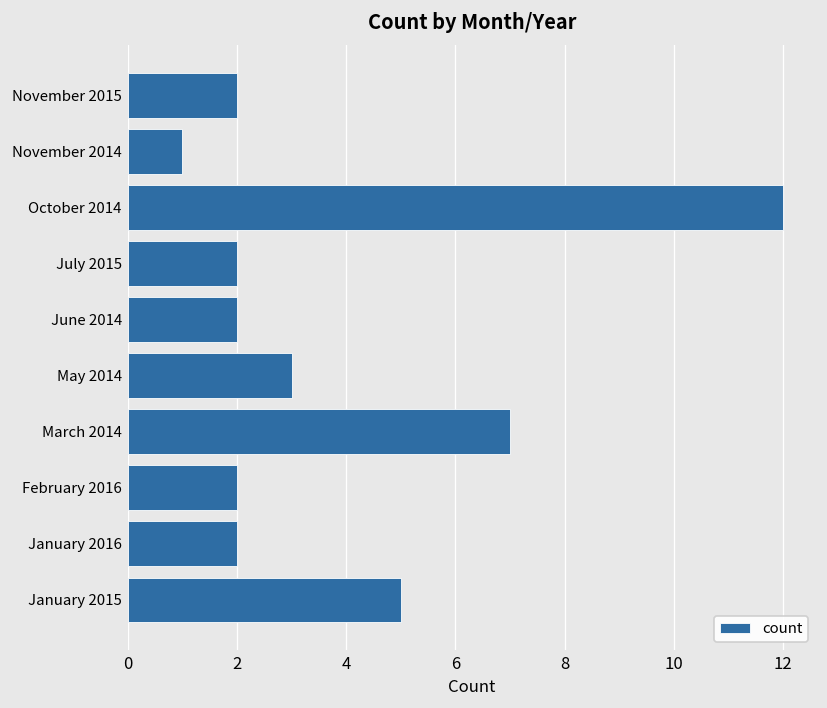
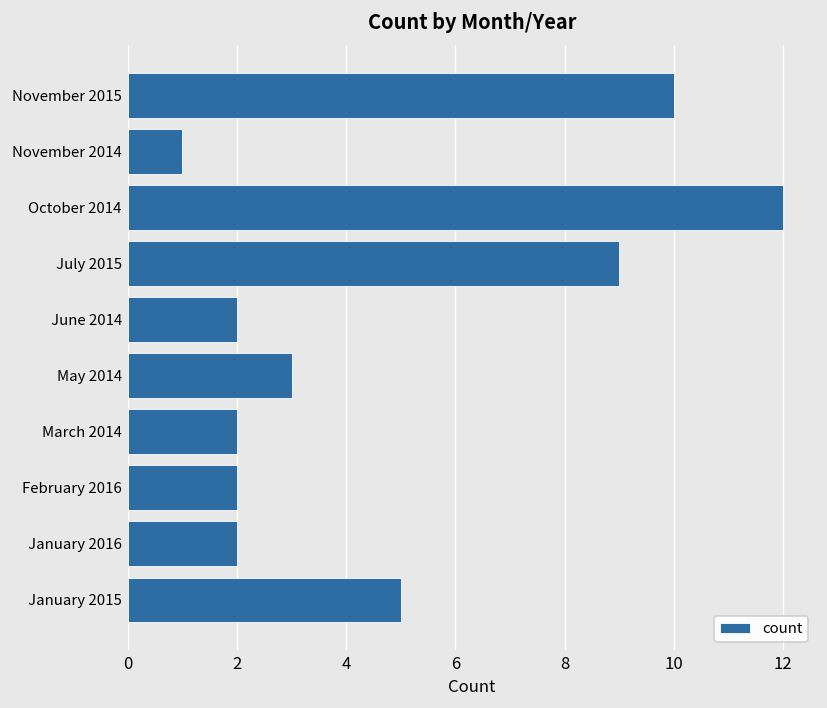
  {
-   "November 2015": 2,
+   "November 2015": 10,
    "November 2014": 1,
    "October 2014": 12,
-   "July 2015": 2,
+   "July 2015": 9,
    "June 2014": 2,
    "May 2014": 3,
-   "March 2014": 7,
+   "March 2014": 2,
    "February 2016": 2,
    "January 2016": 2,
    "January 2015": 5
  }
